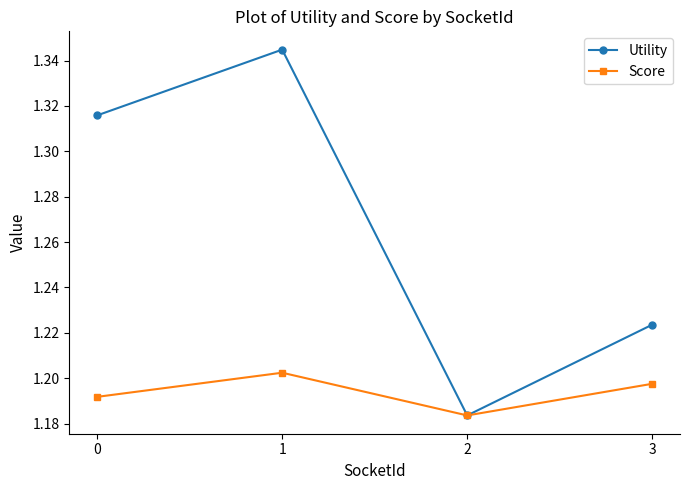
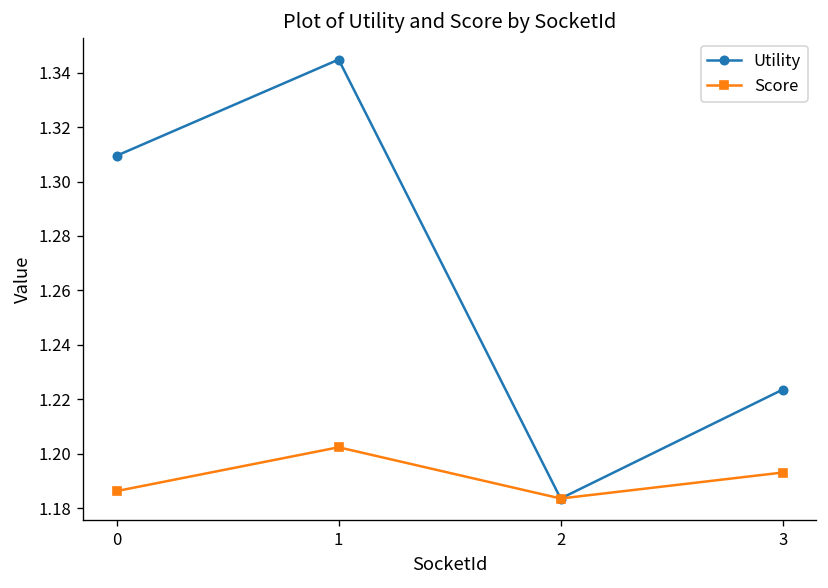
  {
    "Utility": {
-     "0": 1.316,
+     "0": 1.309,
      "1": 1.345,
      "3": 1.224
    },
    "Score": {
-     "0": 1.192,
+     "0": 1.186,
      "1": 1.202,
-     "3": 1.198
+     "3": 1.193
    }
  }
